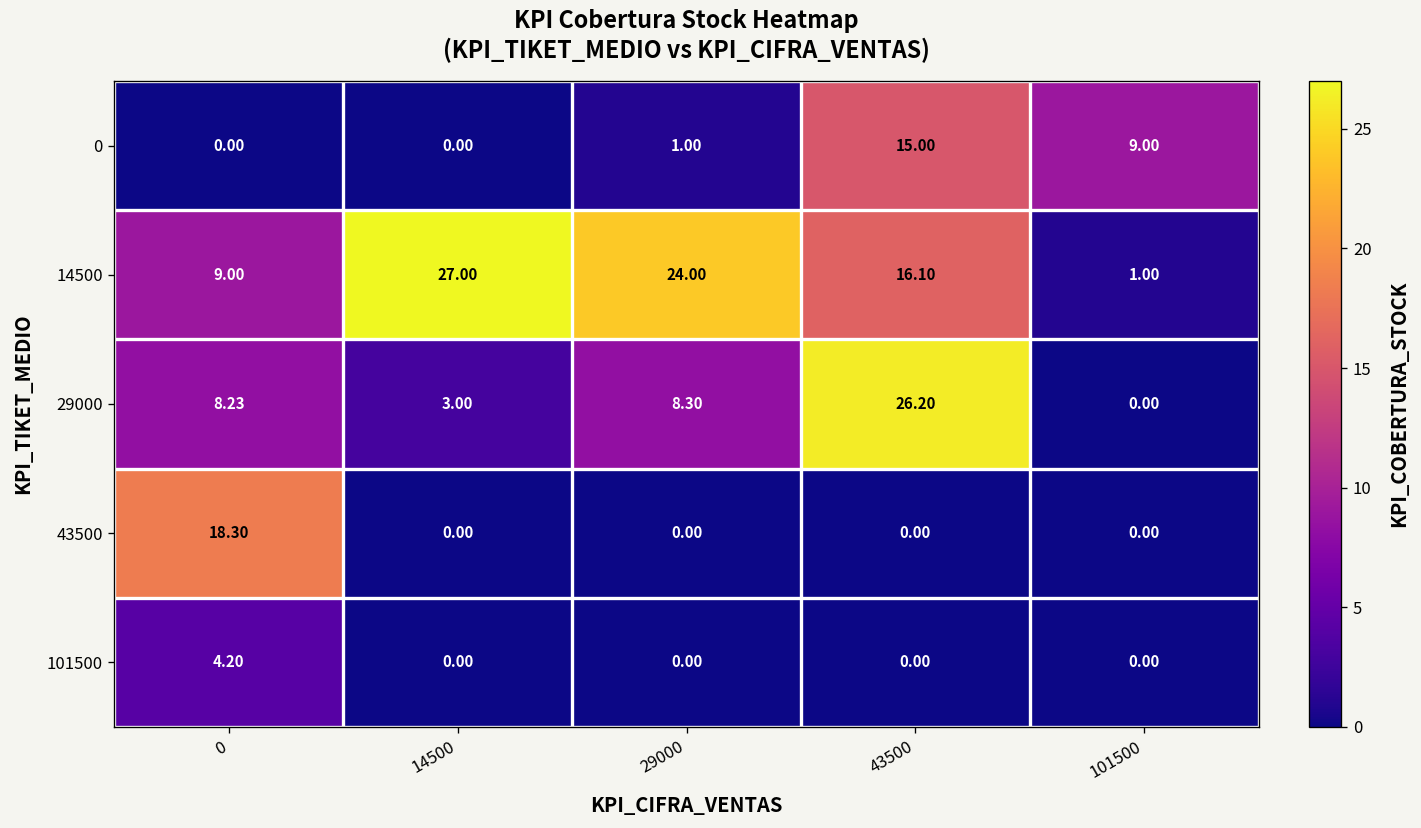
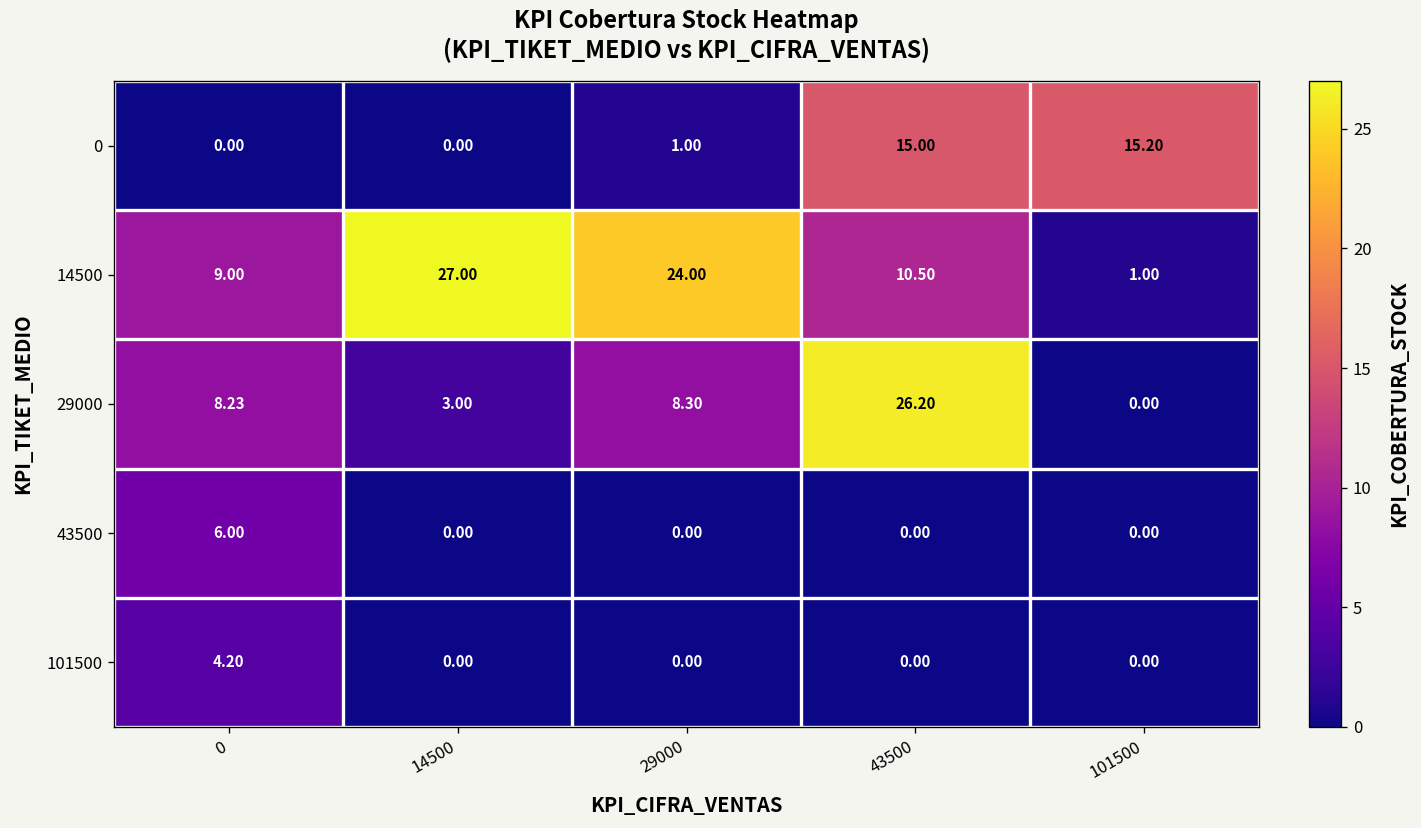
  {
    "0": {
      "0": 0.00,
      "14500": 0.00,
      "29000": 1.00,
      "43500": 15.00,
-     "101500": 9.00
+     "101500": 15.20
    },
    "14500": {
      "0": 9.00,
      "14500": 27.00,
      "29000": 24.00,
-     "43500": 16.10,
+     "43500": 10.50,
      "101500": 1.00
    },
    "29000": {
      "0": 8.23,
      "14500": 3.00,
      "29000": 8.30,
      "43500": 26.20,
      "101500": 0.00
    },
    "43500": {
-     "0": 18.30,
+     "0": 6.00,
      "14500": 0.00,
      "29000": 0.00,
      "43500": 0.00,
      "101500": 0.00
    },
    "101500": {
      "0": 4.20,
      "14500": 0.00,
      "29000": 0.00,
      "43500": 0.00,
      "101500": 0.00
    }
  }
